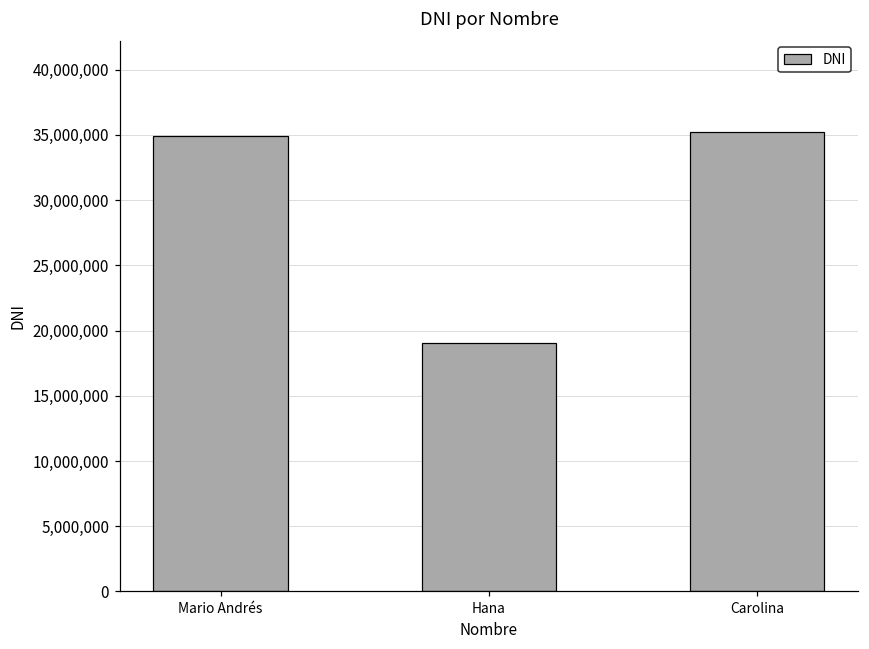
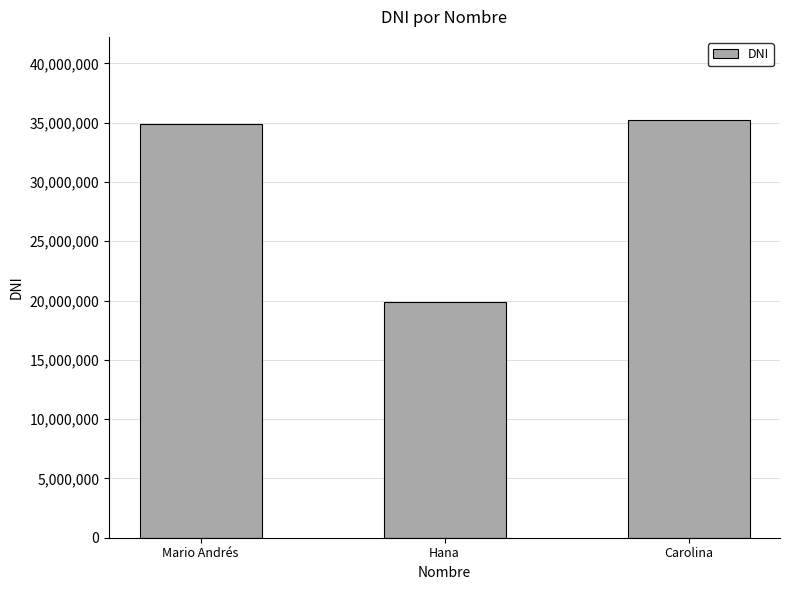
  {
    "Mario Andrés": "34,900,000",
-   "Hana": "19,100,000",
+   "Hana": "19,900,000",
    "Carolina": "35,200,000"
  }
